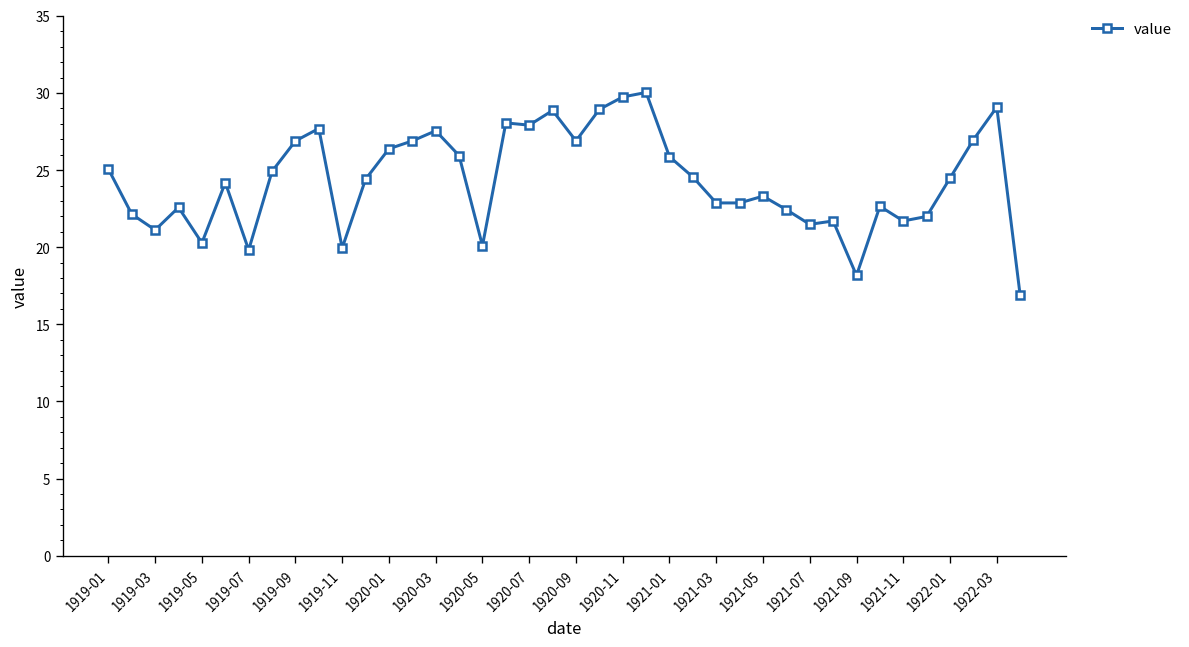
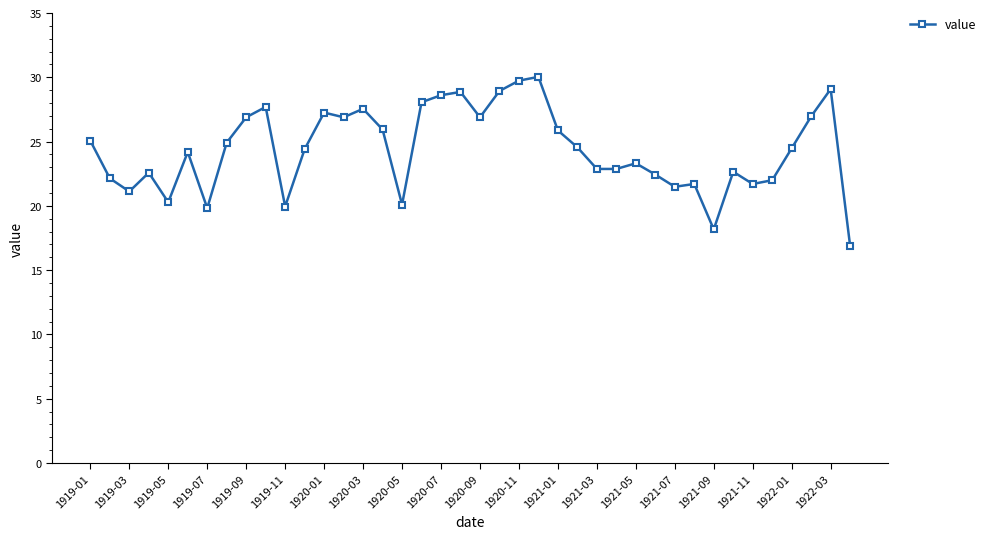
  {
    "1919-01": 25.1,
    "1919-03": 21.1,
    "1919-05": 20.3,
    "1919-07": 19.8,
    "1919-09": 26.9,
    "1919-11": 19.9,
-   "1920-01": 26.4,
+   "1920-01": 27.3,
    "1920-03": 27.5,
    "1920-05": 20.1,
-   "1920-07": 27.9,
+   "1920-07": 28.6,
    "1920-09": 26.9,
    "1920-11": 29.7,
    "1921-01": 25.9,
    "1921-03": 22.9,
    "1921-05": 23.3,
    "1921-07": 21.5,
    "1921-09": 18.2,
    "1921-11": 21.7,
    "1922-01": 24.5,
    "1922-03": 29.1
  }
